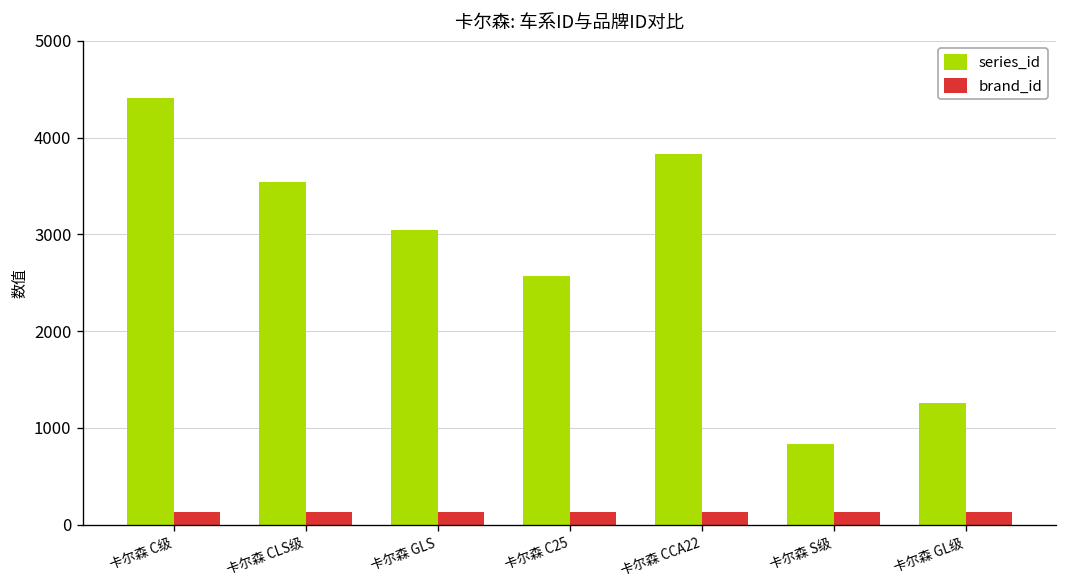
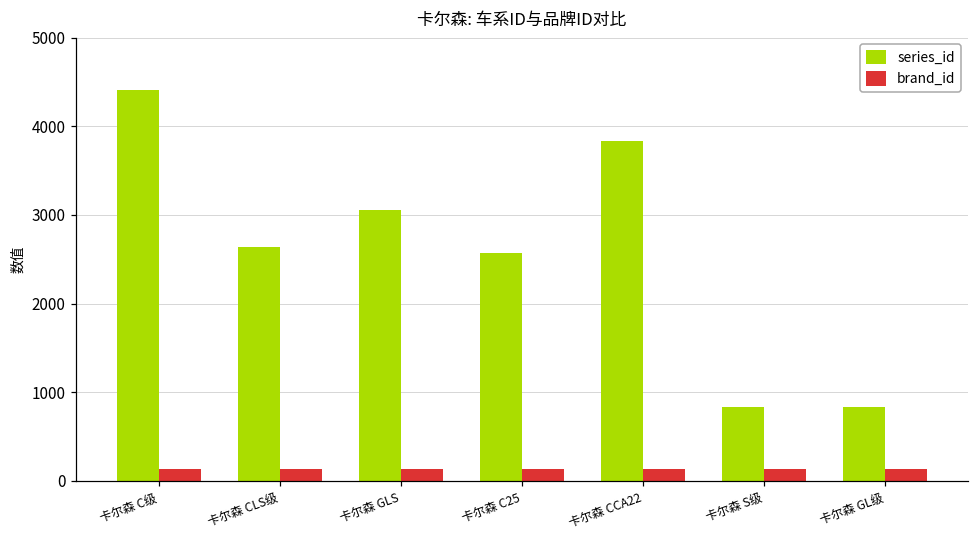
  {
    "series_id": {
      "卡尔森 C级": 4400,
-     "卡尔森 CLS级": 3500,
+     "卡尔森 CLS级": 2600,
      "卡尔森 GLS": 3100,
      "卡尔森 C25": 2600,
      "卡尔森 CCA22": 3800,
      "卡尔森 S级": 800,
-     "卡尔森 GL级": 1300
+     "卡尔森 GL级": 800
    },
    "brand_id": {
      "卡尔森 C级": 100,
      "卡尔森 CLS级": 100,
      "卡尔森 GLS": 100,
      "卡尔森 C25": 100,
      "卡尔森 CCA22": 100,
      "卡尔森 S级": 100,
      "卡尔森 GL级": 100
    }
  }
